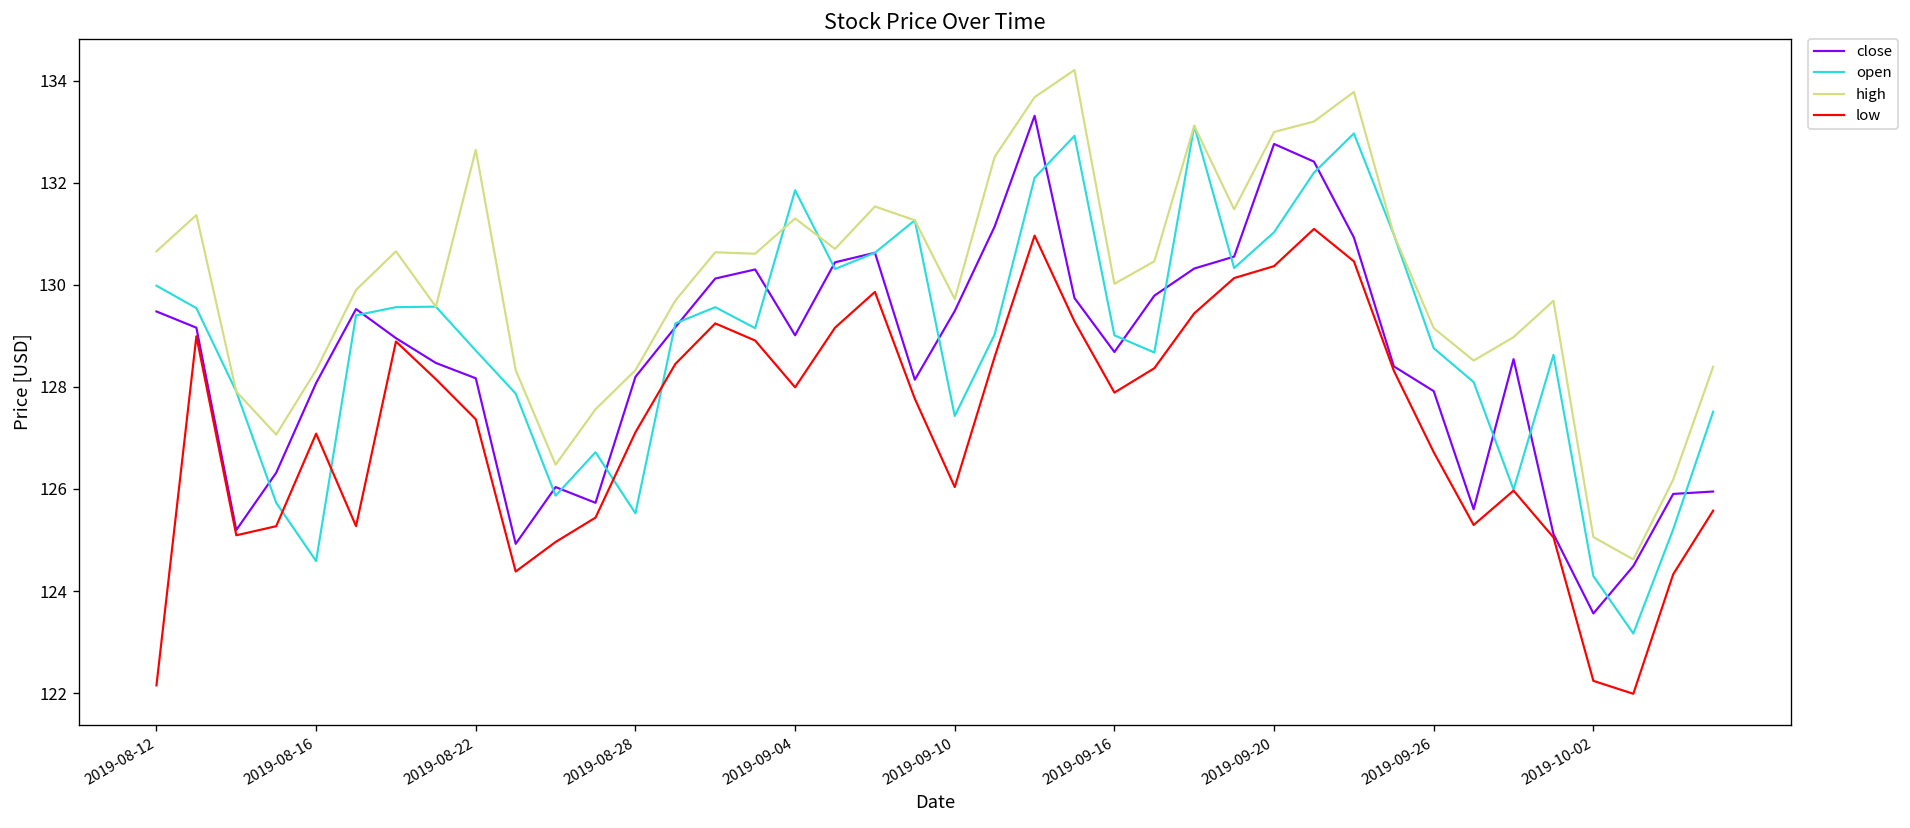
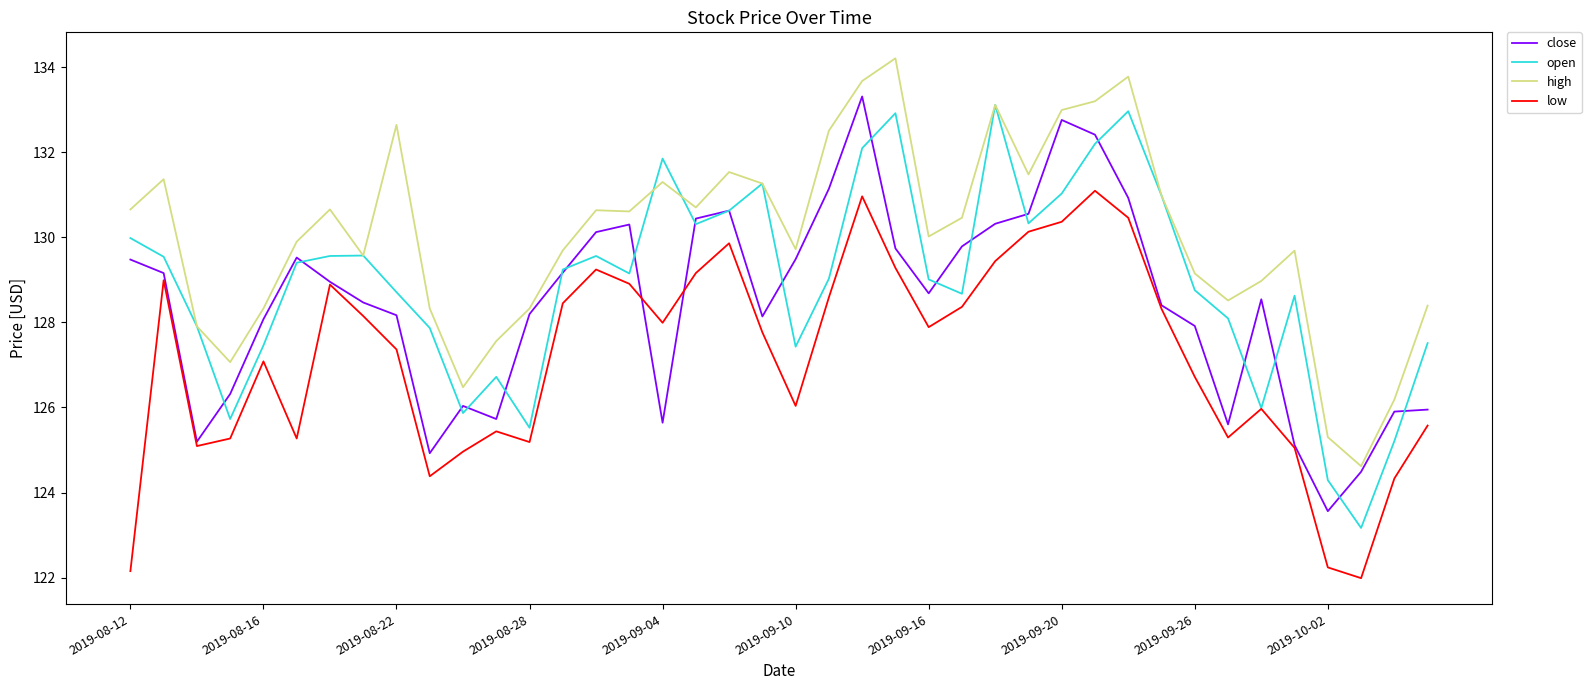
  {
    "close": {
      "2019-08-12": 129.5,
      "2019-08-16": 128.1,
      "2019-08-22": 128.2,
      "2019-08-28": 128.2,
-     "2019-09-04": 129.0,
+     "2019-09-04": 125.6,
      "2019-09-10": 129.5,
      "2019-09-16": 128.7,
      "2019-09-20": 132.8,
      "2019-09-26": 127.9,
      "2019-10-02": 123.6
    },
    "open": {
      "2019-08-12": 130.0,
-     "2019-08-16": 124.6,
+     "2019-08-16": 127.5,
      "2019-08-22": 128.7,
      "2019-08-28": 125.5,
      "2019-09-04": 131.9,
      "2019-09-10": 127.4,
      "2019-09-16": 129.0,
      "2019-09-20": 131.0,
      "2019-09-26": 128.8,
      "2019-10-02": 124.3
    },
    "high": {
      "2019-08-12": 130.7,
      "2019-08-16": 128.3,
      "2019-08-22": 132.6,
      "2019-08-28": 128.3,
      "2019-09-04": 131.3,
      "2019-09-10": 129.7,
      "2019-09-16": 130.0,
      "2019-09-20": 133.0,
      "2019-09-26": 129.1,
-     "2019-10-02": 125.1
+     "2019-10-02": 125.3
    },
    "low": {
      "2019-08-12": 122.2,
      "2019-08-16": 127.1,
      "2019-08-22": 127.4,
-     "2019-08-28": 127.1,
+     "2019-08-28": 125.2,
      "2019-09-04": 128.0,
      "2019-09-10": 126.0,
      "2019-09-16": 127.9,
      "2019-09-20": 130.4,
      "2019-09-26": 126.7,
      "2019-10-02": 122.2
    }
  }
